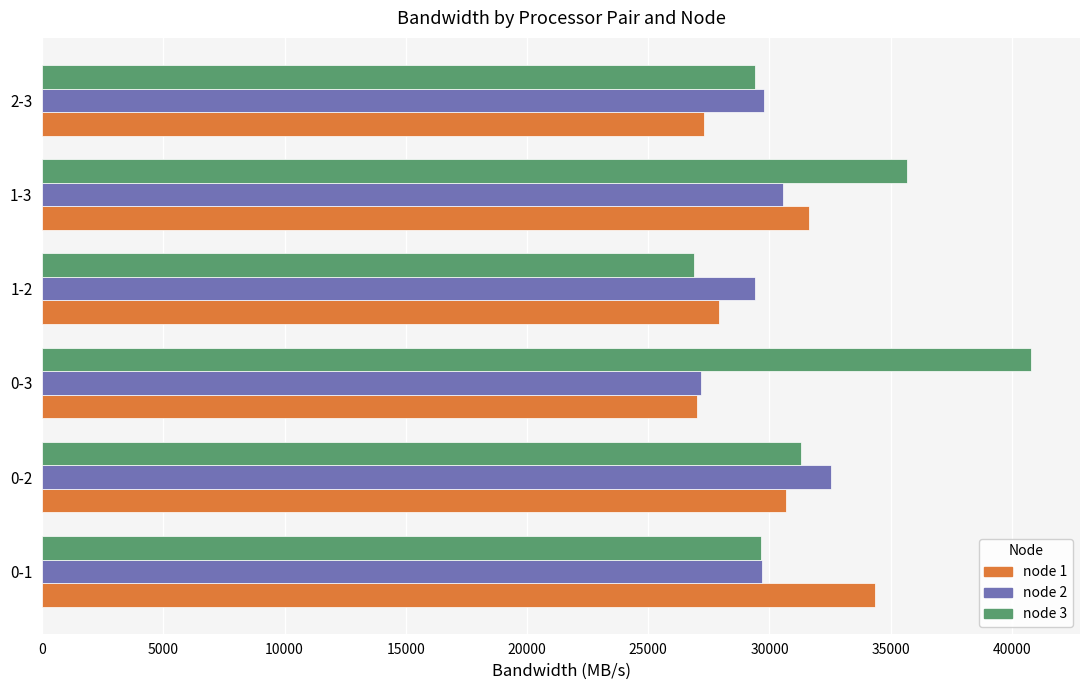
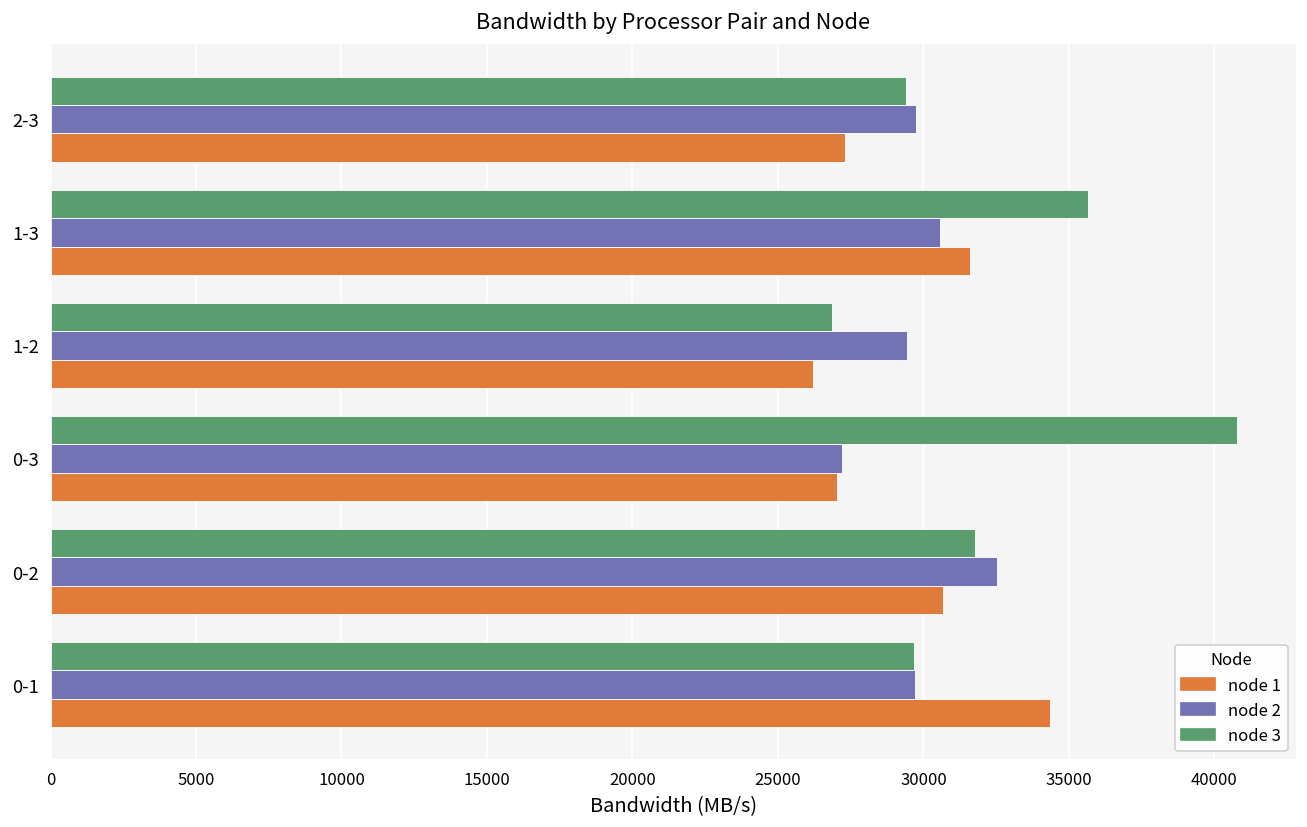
  {
    "node 1": {
      "2-3": 27300,
      "1-3": 31600,
-     "1-2": 27900,
+     "1-2": 26200,
      "0-3": 27000,
      "0-2": 30700,
      "0-1": 34400
    },
    "node 2": {
      "2-3": 29800,
      "1-3": 30600,
      "1-2": 29400,
      "0-3": 27200,
      "0-2": 32500,
      "0-1": 29700
    },
    "node 3": {
      "2-3": 29400,
      "1-3": 35700,
      "1-2": 26900,
      "0-3": 40800,
-     "0-2": 31300,
+     "0-2": 31800,
      "0-1": 29700
    }
  }
